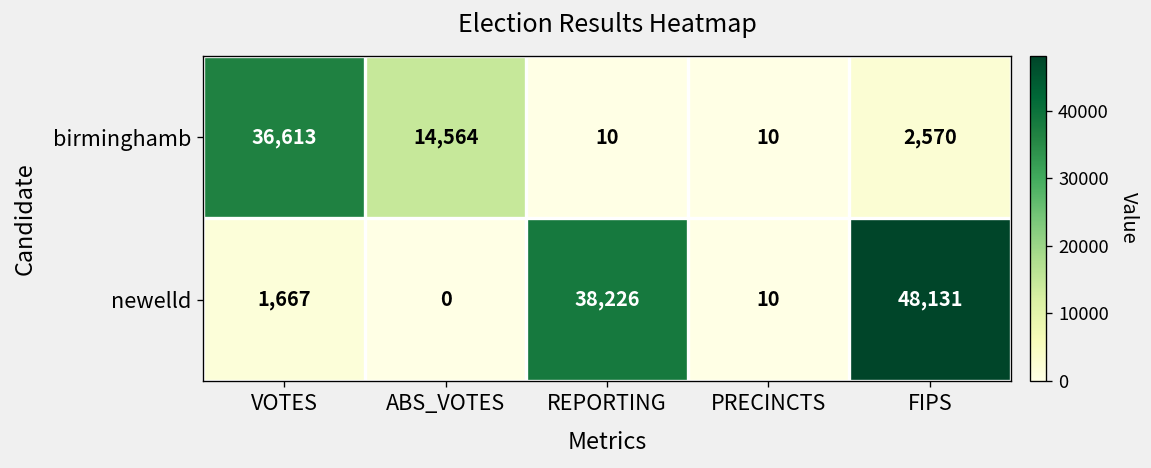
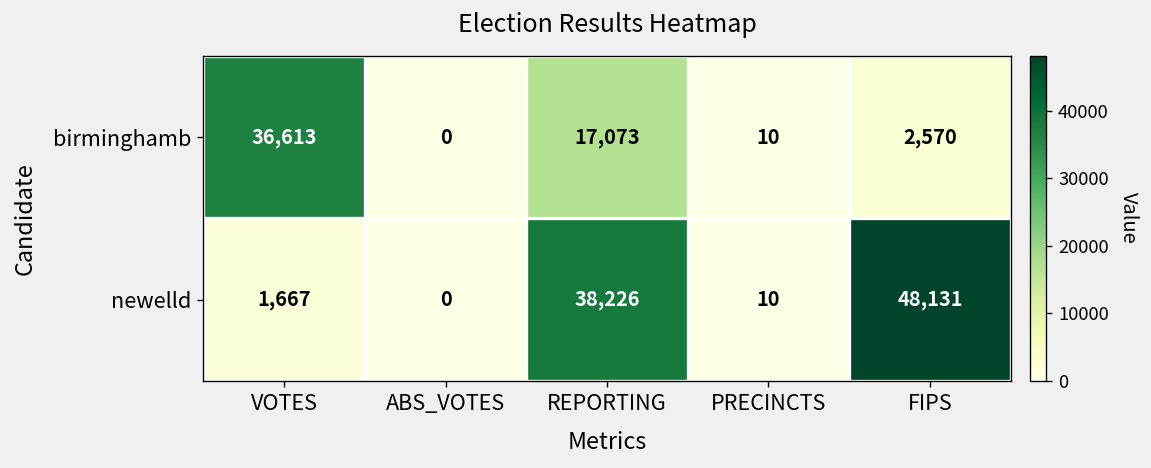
  {
    "birminghamb": {
      "VOTES": "36,613",
-     "ABS_VOTES": "14,564",
-     "REPORTING": "10",
+     "ABS_VOTES": "0",
+     "REPORTING": "17,073",
      "PRECINCTS": "10",
      "FIPS": "2,570"
    },
    "newelld": {
      "VOTES": "1,667",
      "ABS_VOTES": "0",
      "REPORTING": "38,226",
      "PRECINCTS": "10",
      "FIPS": "48,131"
    }
  }
